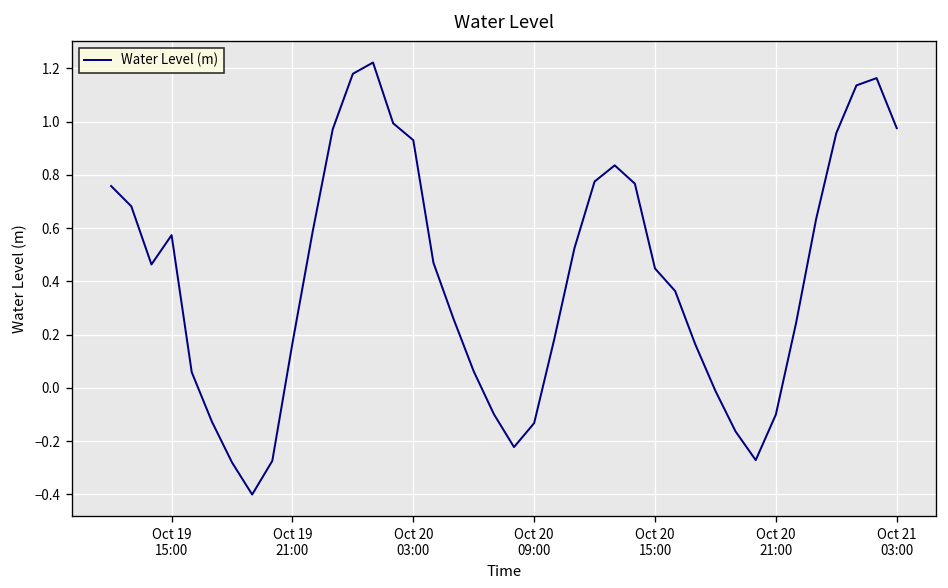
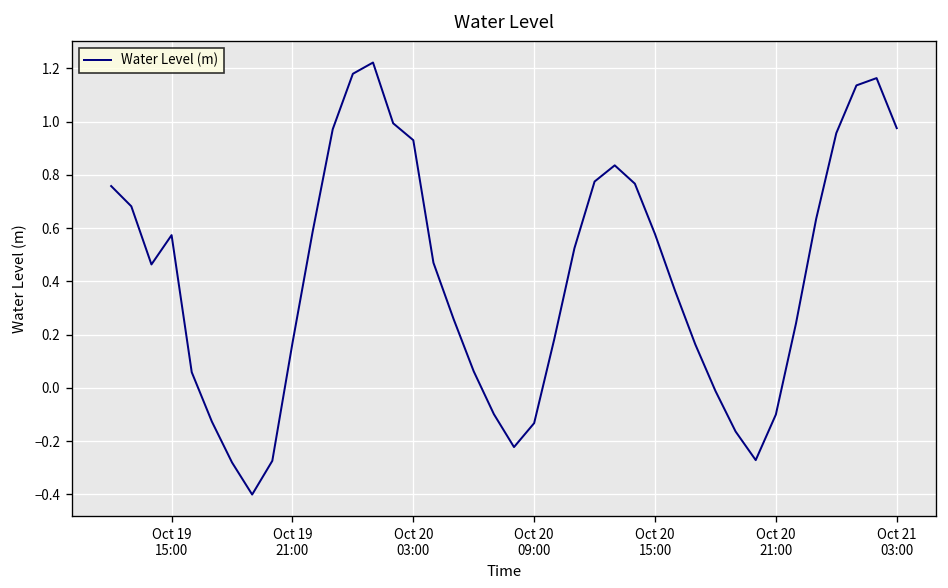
  {
    "Oct 19 15:00": 0.57,
    "Oct 19 21:00": 0.17,
    "Oct 20 03:00": 0.93,
    "Oct 20 09:00": -0.13,
-   "Oct 20 15:00": 0.45,
+   "Oct 20 15:00": 0.58,
    "Oct 20 21:00": -0.10,
    "Oct 21 03:00": 0.98
  }
